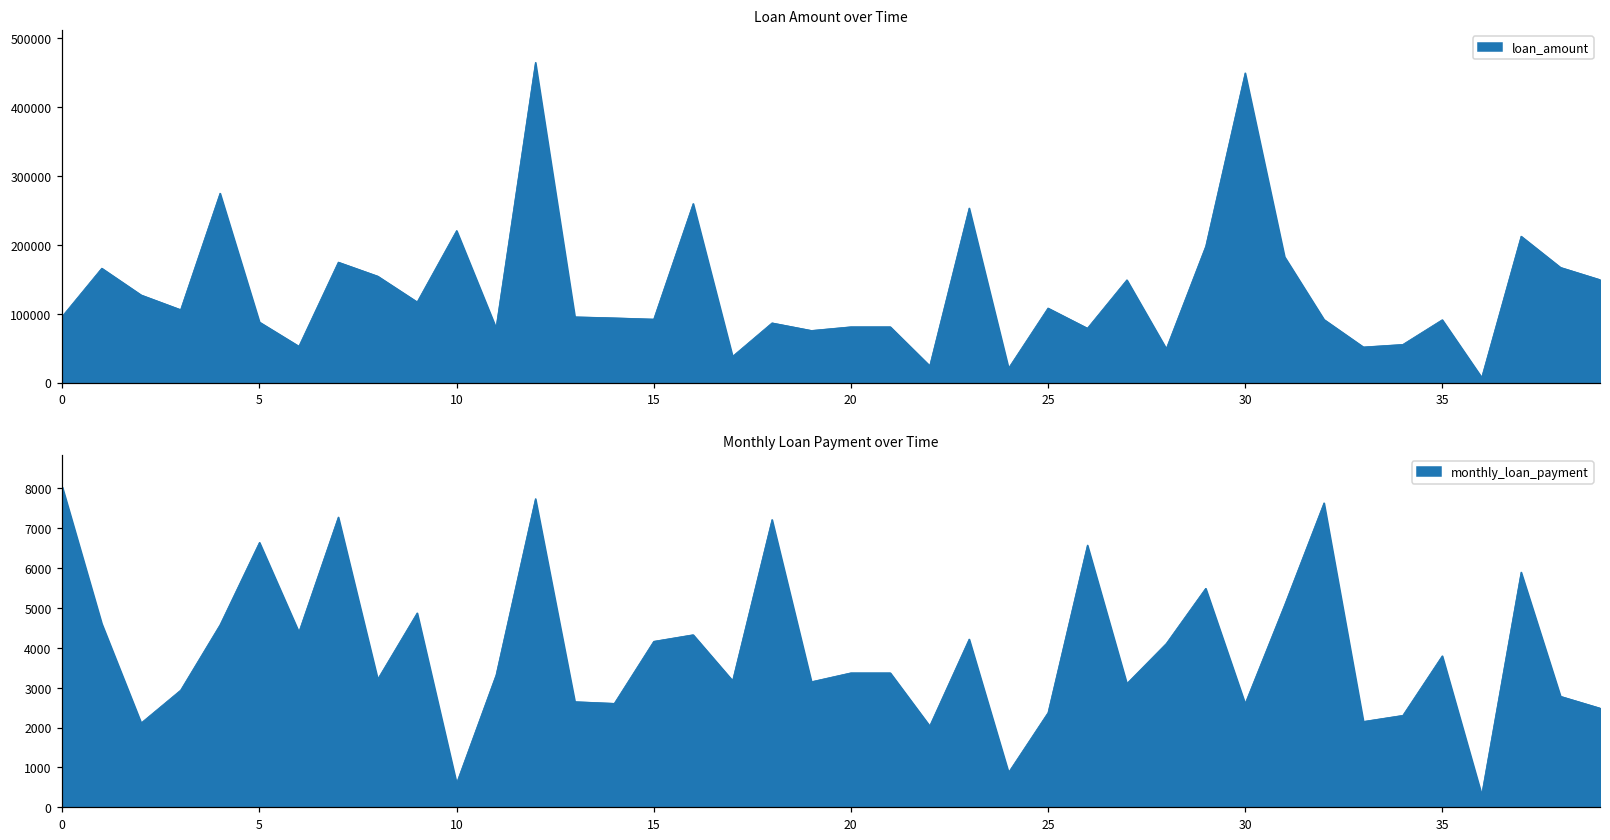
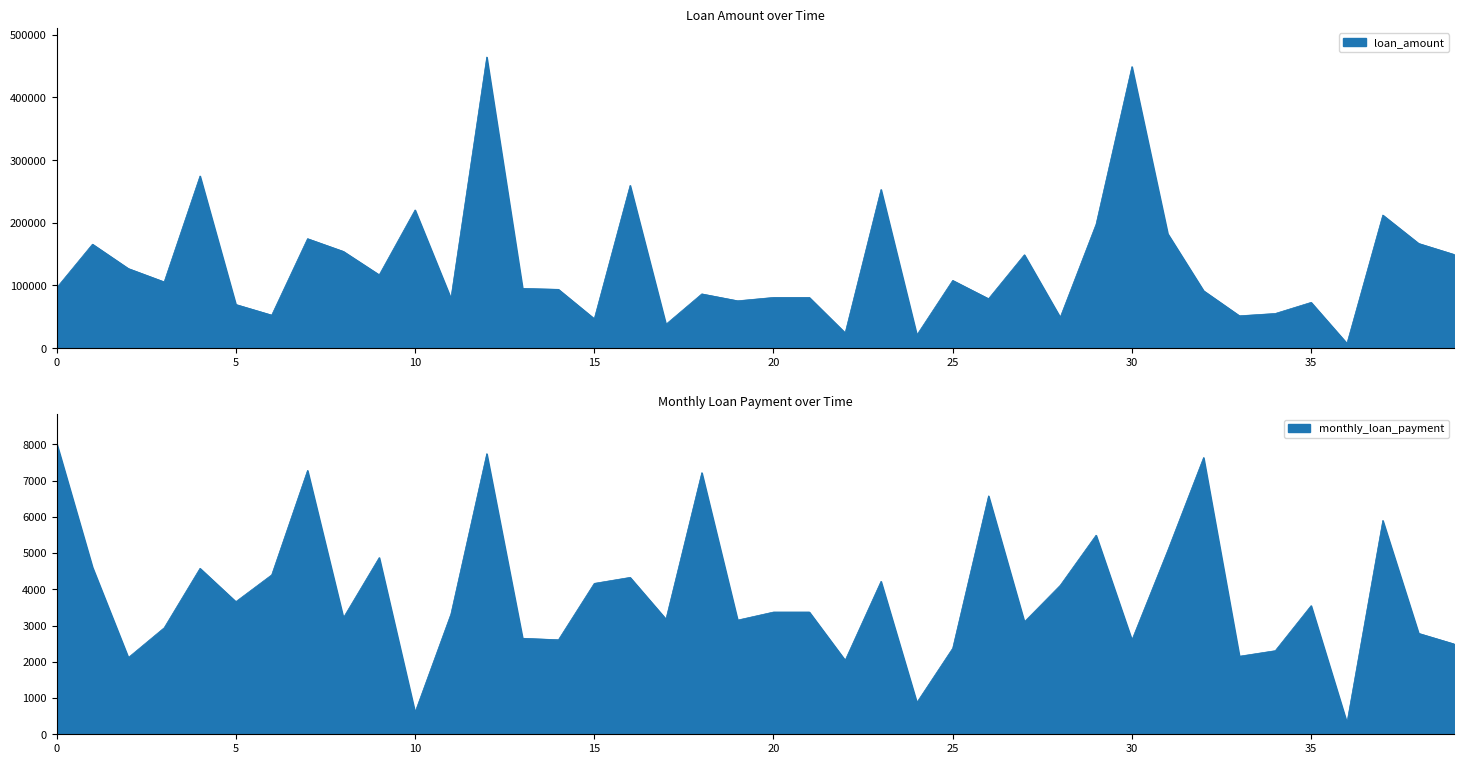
  {
    "Loan Amount over Time": {
      "0": 100000,
-     "5": 90000,
+     "5": 70000,
      "10": 220000,
-     "15": 90000,
+     "15": 50000,
      "20": 80000,
      "25": 110000,
      "30": 450000,
-     "35": 90000
+     "35": 70000
    },
    "Monthly Loan Payment over Time": {
      "0": 8000,
-     "5": 6600,
+     "5": 3700,
      "10": 600,
      "15": 4200,
      "20": 3400,
      "25": 2400,
      "30": 2600,
-     "35": 3800
+     "35": 3600
    }
  }
